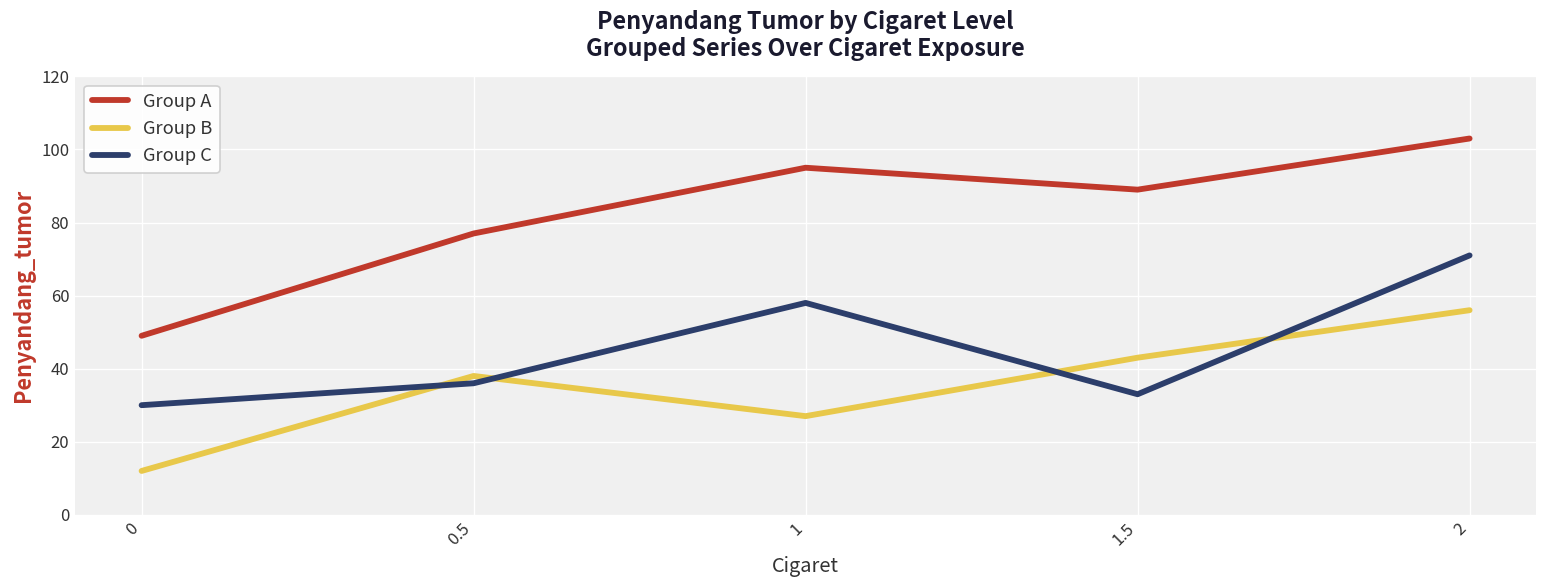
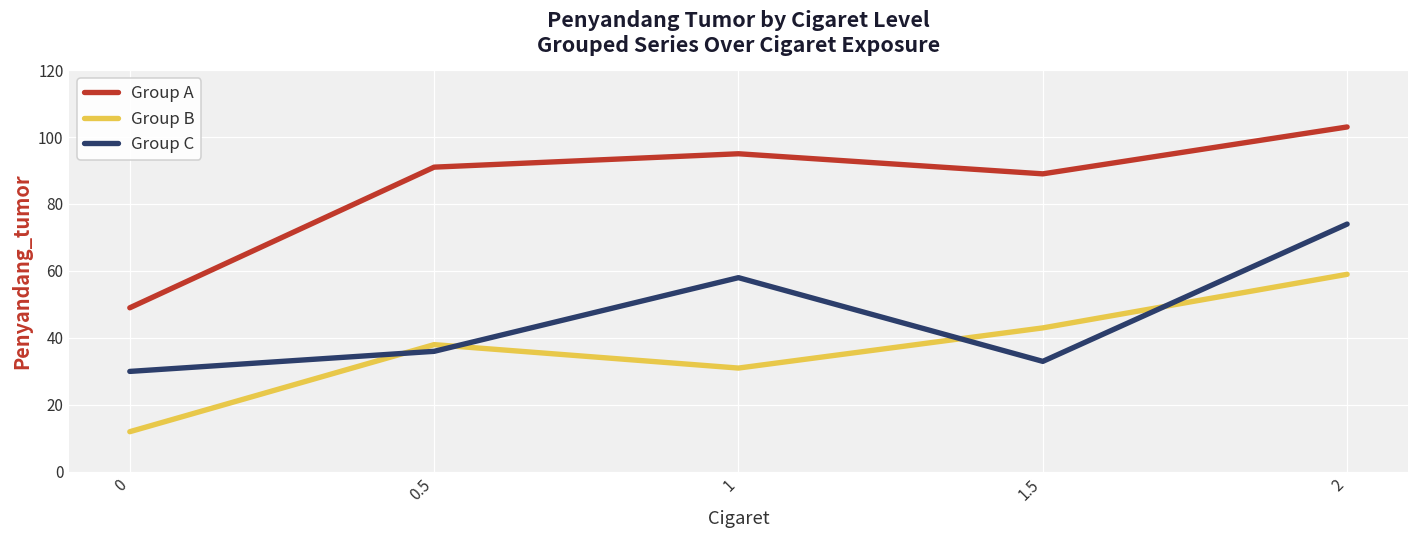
  {
    "Group A": {
      "0": 49,
-     "0.5": 77,
+     "0.5": 91,
      "1": 95,
      "1.5": 89,
      "2": 103
    },
    "Group B": {
      "0": 12,
      "0.5": 38,
-     "1": 27,
+     "1": 31,
      "1.5": 43,
-     "2": 56
+     "2": 59
    },
    "Group C": {
      "0": 30,
      "0.5": 36,
      "1": 58,
      "1.5": 33,
-     "2": 71
+     "2": 74
    }
  }
